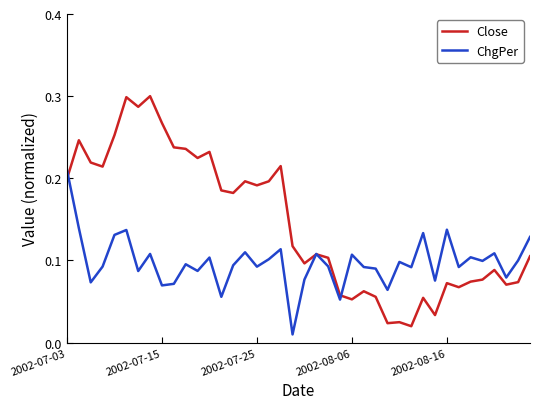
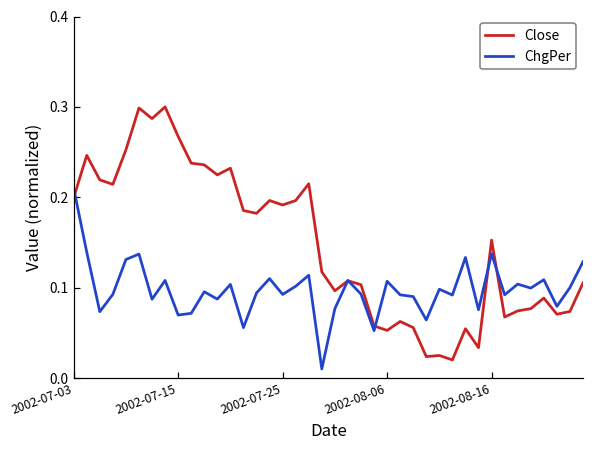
  {
    "Close": {
      "2002-07-03": 0.20,
      "2002-07-15": 0.27,
      "2002-07-25": 0.19,
      "2002-08-06": 0.05,
-     "2002-08-16": 0.07
+     "2002-08-16": 0.15
    },
    "ChgPer": {
      "2002-07-03": 0.21,
      "2002-07-15": 0.07,
      "2002-07-25": 0.09,
      "2002-08-06": 0.11,
      "2002-08-16": 0.14
    }
  }
